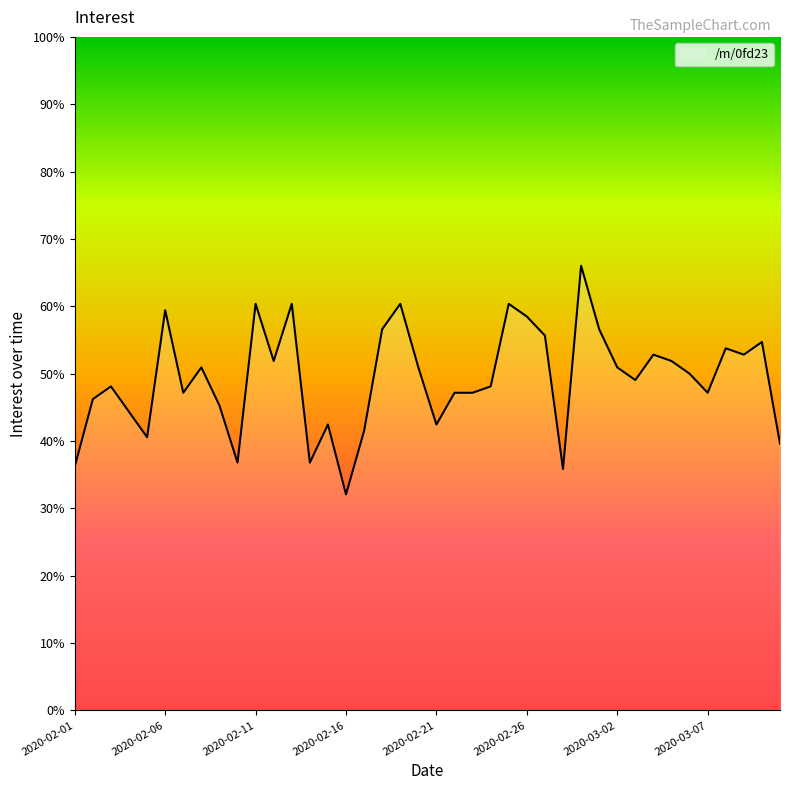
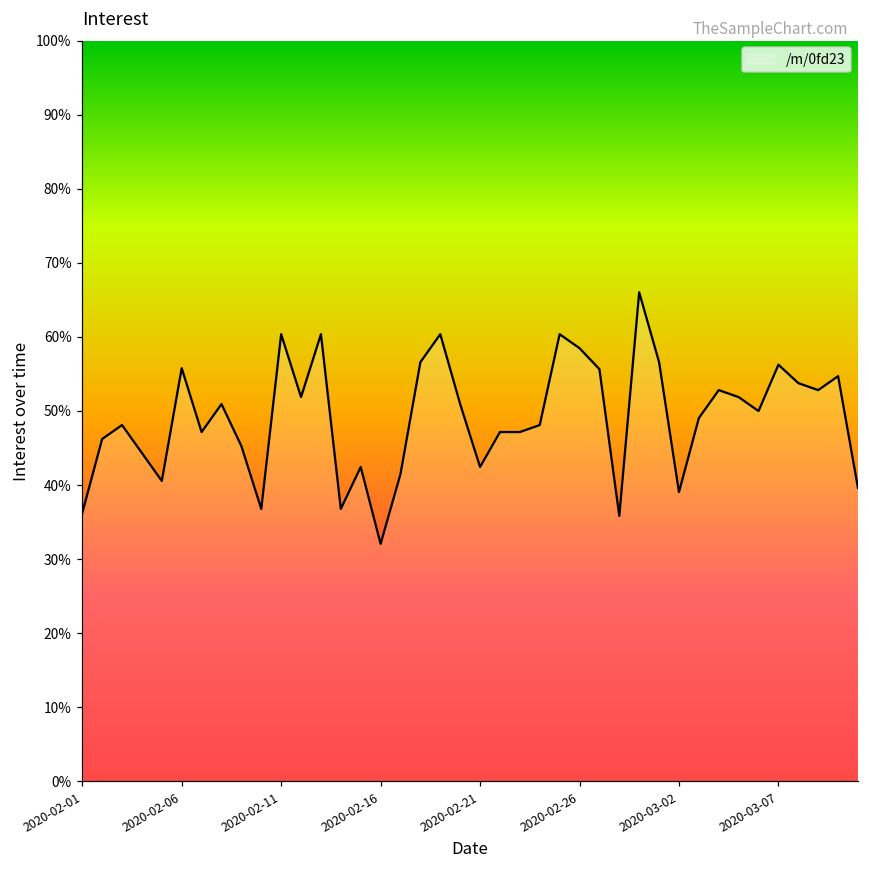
  {
    "2020-02-01": "36%",
-   "2020-02-06": "59%",
+   "2020-02-06": "56%",
    "2020-02-11": "60%",
    "2020-02-16": "32%",
    "2020-02-21": "42%",
    "2020-02-26": "58%",
-   "2020-03-02": "51%",
-   "2020-03-07": "47%"
+   "2020-03-02": "39%",
+   "2020-03-07": "56%"
  }
